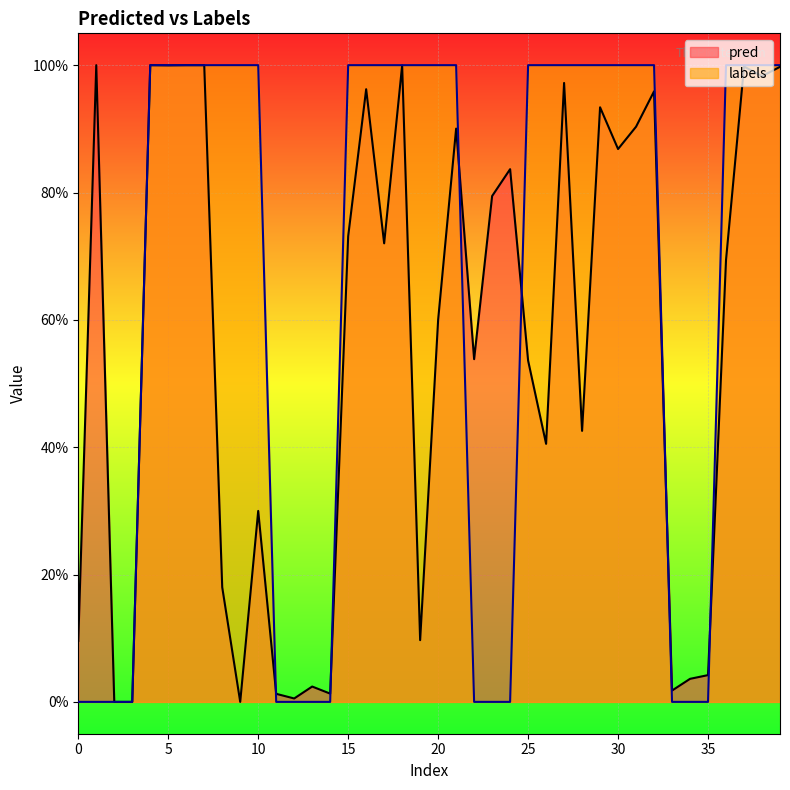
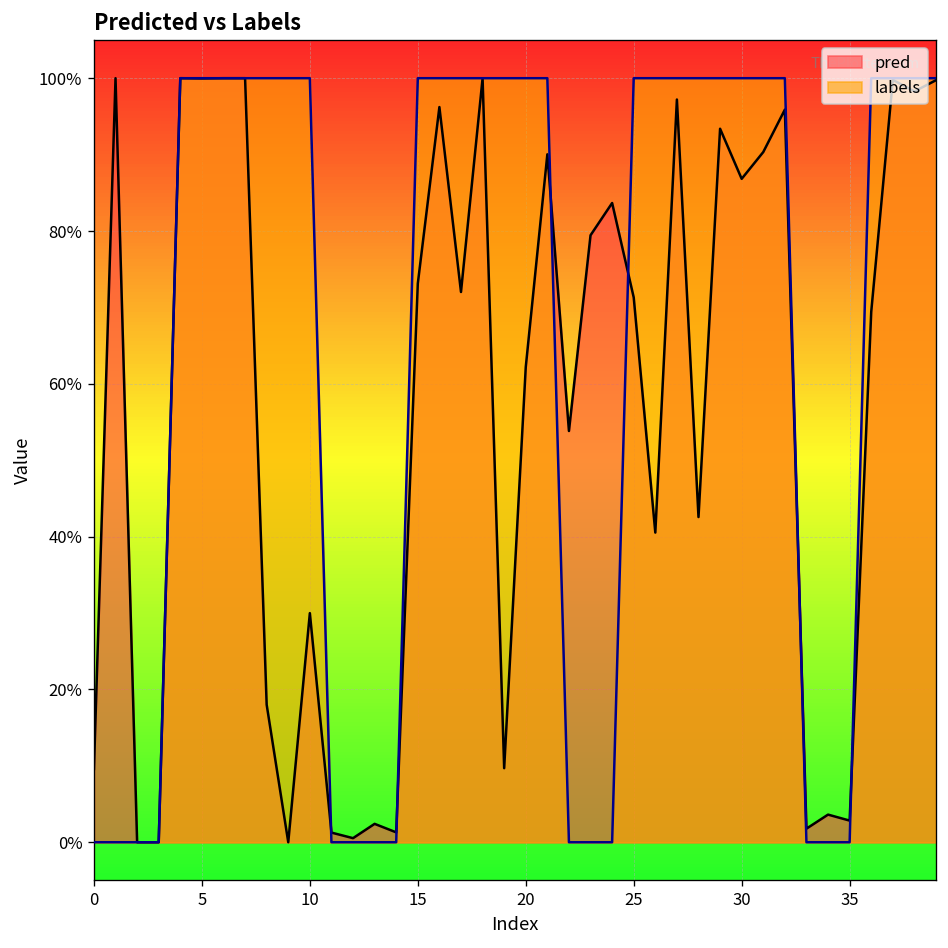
  {
    "pred": {
      "0": "10%",
      "10": "30%",
      "15": "73%",
-     "20": "60%",
-     "25": "54%",
+     "20": "62%",
+     "25": "71%",
      "30": "87%",
-     "35": "4%"
+     "35": "3%"
    },
    "labels": {
      "0": "0%",
      "10": "100%",
      "15": "100%",
      "20": "100%",
      "25": "100%",
      "30": "100%",
      "35": "0%"
    }
  }
